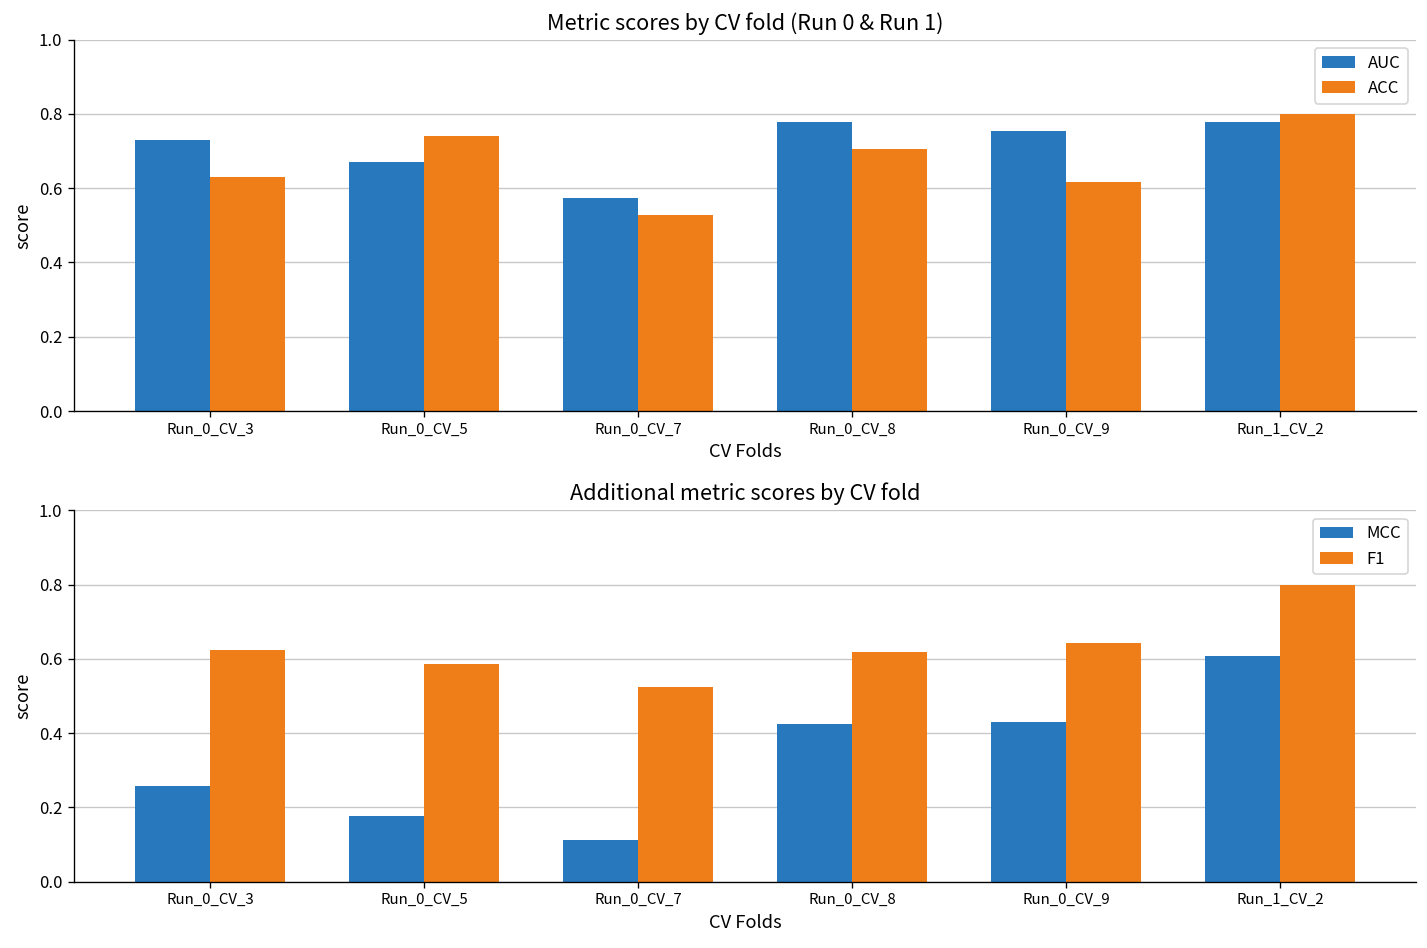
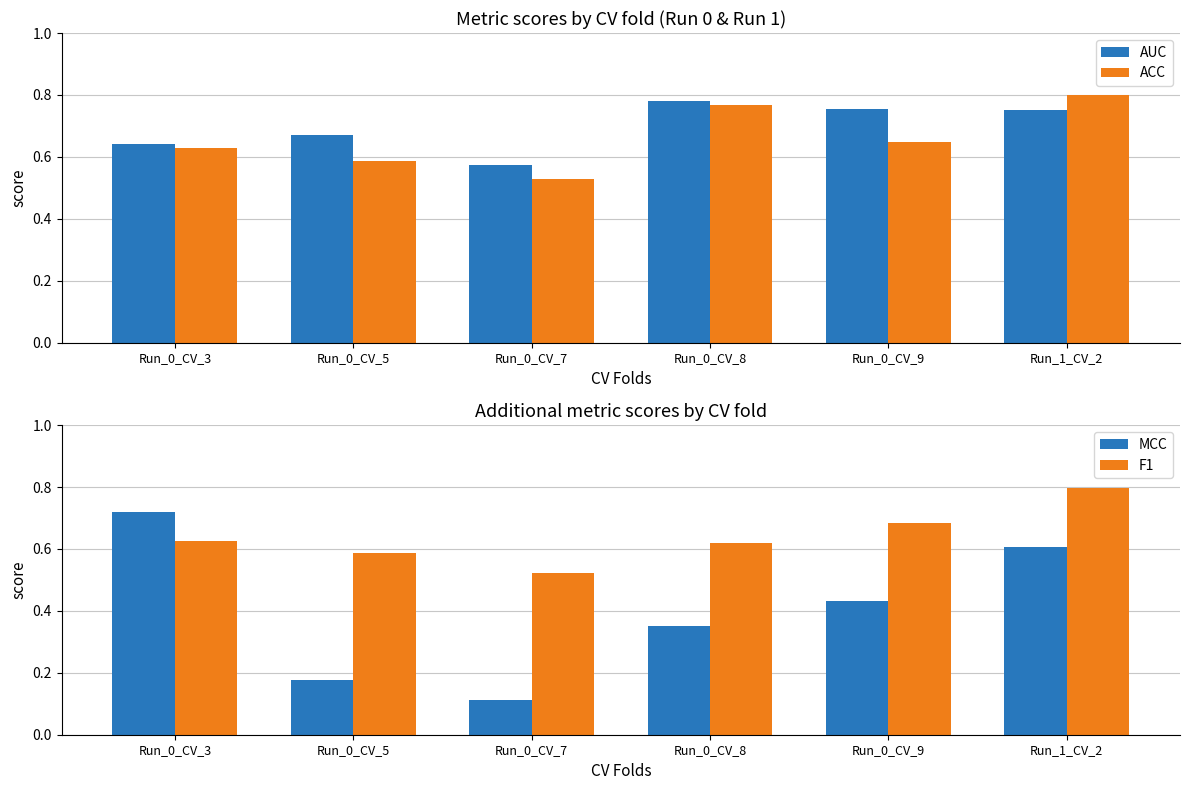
  {
    "Metric scores by CV fold (Run 0 & Run 1)": {
      "AUC": {
-       "Run_0_CV_3": 0.73,
+       "Run_0_CV_3": 0.64,
        "Run_0_CV_5": 0.67,
        "Run_0_CV_7": 0.57,
        "Run_0_CV_8": 0.78,
        "Run_0_CV_9": 0.75,
-       "Run_1_CV_2": 0.78
+       "Run_1_CV_2": 0.75
      },
      "ACC": {
        "Run_0_CV_3": 0.63,
-       "Run_0_CV_5": 0.74,
+       "Run_0_CV_5": 0.59,
        "Run_0_CV_7": 0.53,
-       "Run_0_CV_8": 0.71,
-       "Run_0_CV_9": 0.62,
+       "Run_0_CV_8": 0.77,
+       "Run_0_CV_9": 0.65,
        "Run_1_CV_2": 0.80
      }
    },
    "Additional metric scores by CV fold": {
      "MCC": {
-       "Run_0_CV_3": 0.26,
+       "Run_0_CV_3": 0.72,
        "Run_0_CV_5": 0.18,
        "Run_0_CV_7": 0.11,
-       "Run_0_CV_8": 0.42,
+       "Run_0_CV_8": 0.35,
        "Run_0_CV_9": 0.43,
        "Run_1_CV_2": 0.61
      },
      "F1": {
        "Run_0_CV_3": 0.63,
        "Run_0_CV_5": 0.59,
        "Run_0_CV_7": 0.52,
        "Run_0_CV_8": 0.62,
-       "Run_0_CV_9": 0.64,
+       "Run_0_CV_9": 0.68,
        "Run_1_CV_2": 0.80
      }
    }
  }
